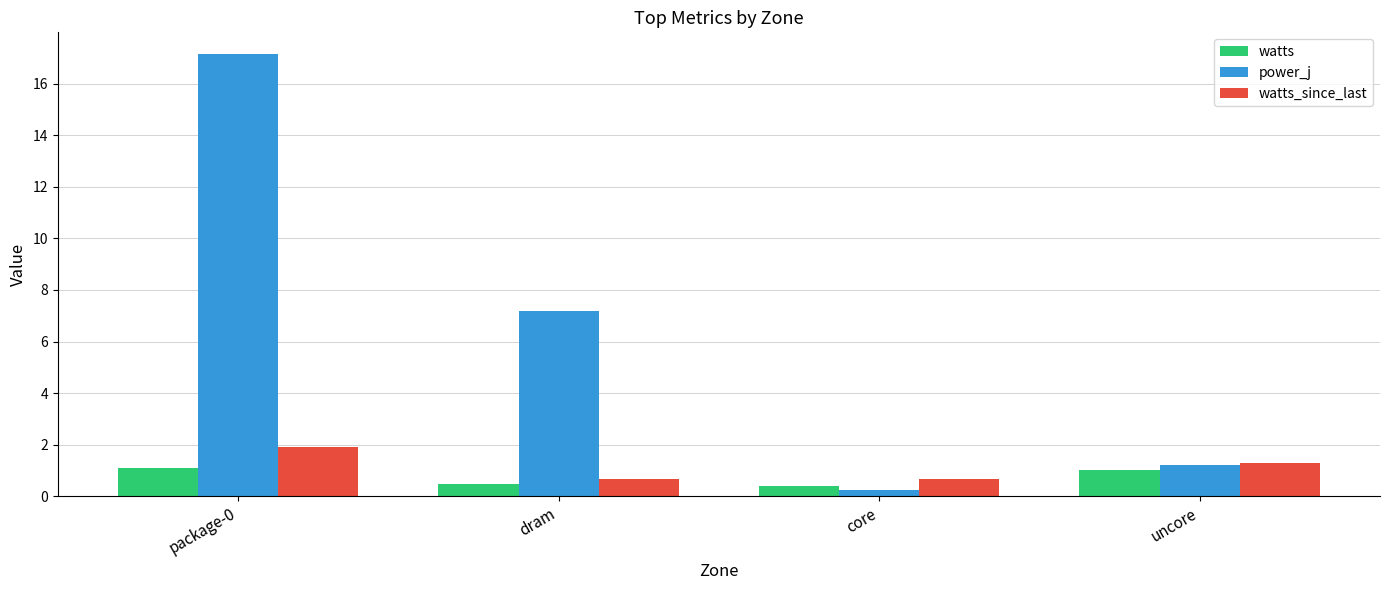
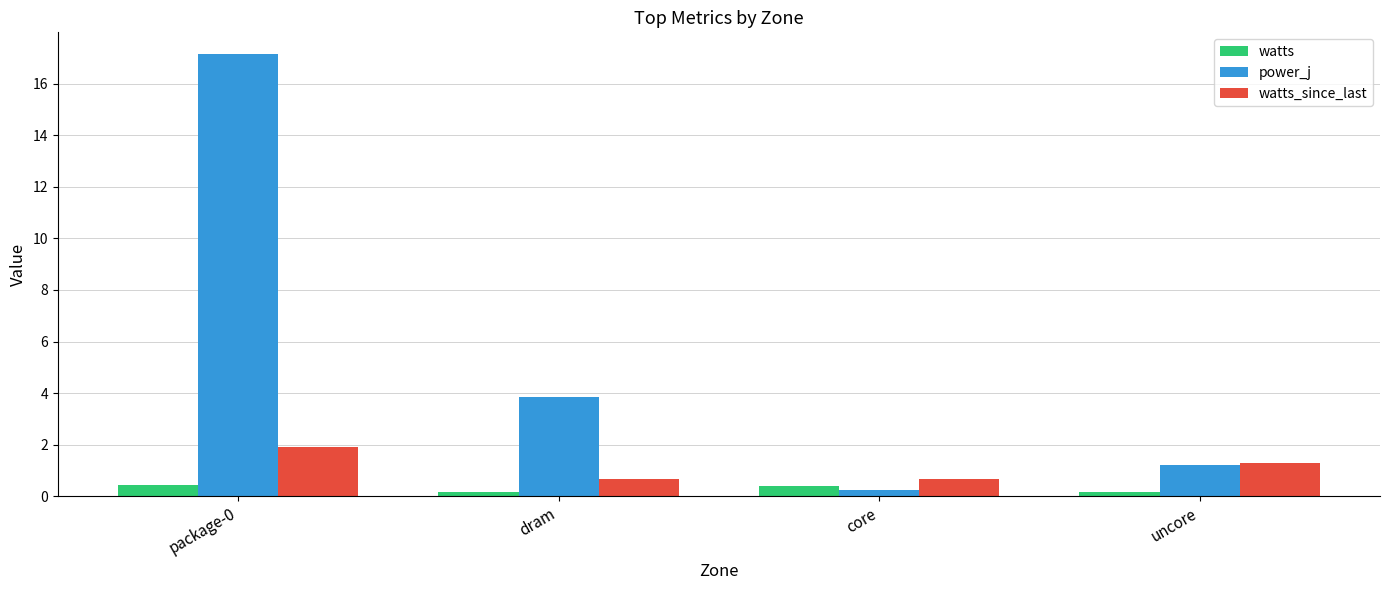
  {
    "watts": {
-     "package-0": 1.1,
-     "dram": 0.5,
+     "package-0": 0.4,
+     "dram": 0.2,
      "core": 0.4,
-     "uncore": 1.0
+     "uncore": 0.2
    },
    "power_j": {
      "package-0": 17.1,
-     "dram": 7.2,
+     "dram": 3.9,
      "core": 0.2,
      "uncore": 1.2
    },
    "watts_since_last": {
      "package-0": 1.9,
      "dram": 0.6,
      "core": 0.7,
      "uncore": 1.3
    }
  }
